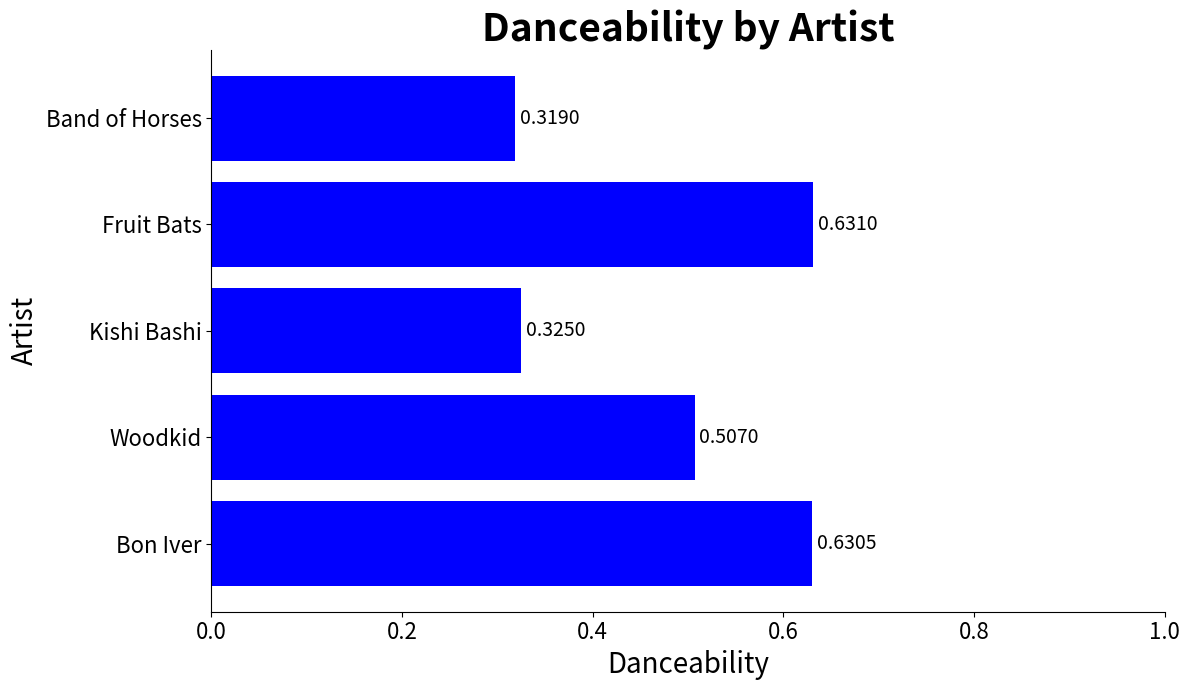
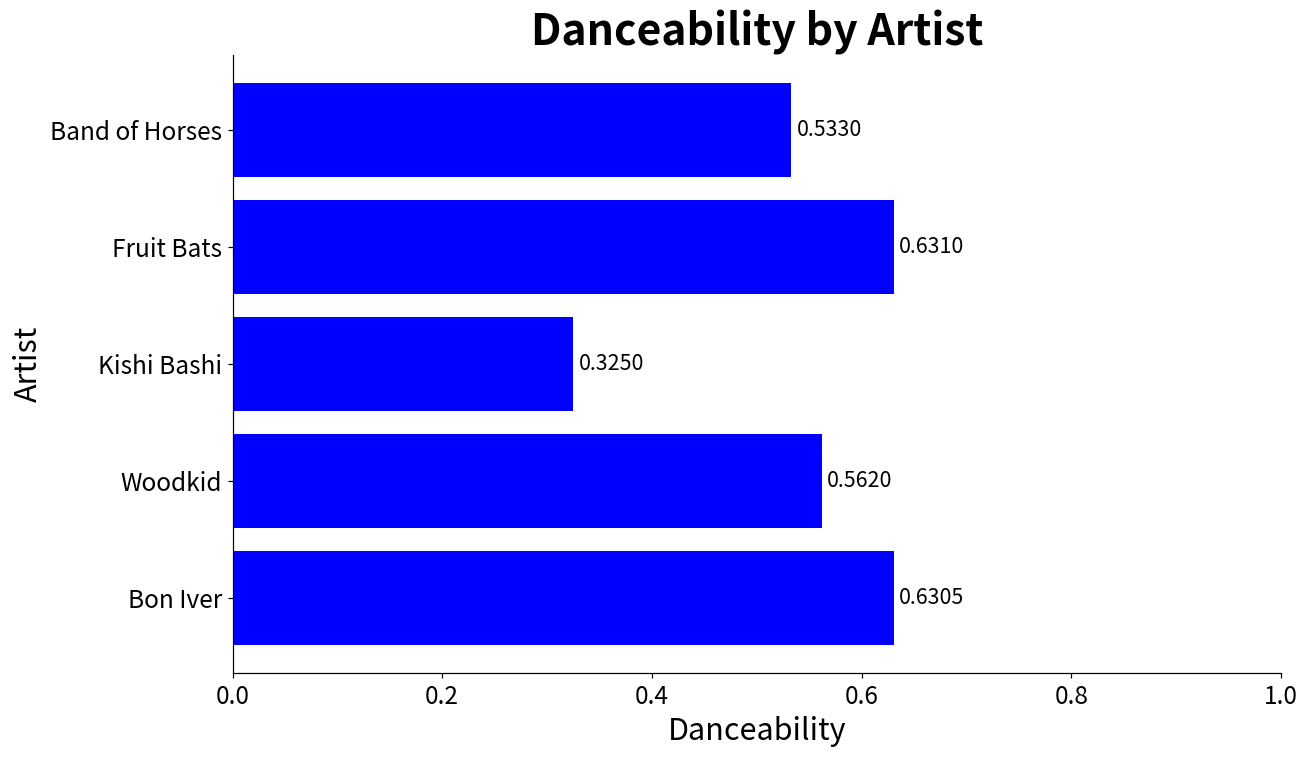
  {
-   "Band of Horses": 0.3190,
+   "Band of Horses": 0.5330,
    "Fruit Bats": 0.6310,
    "Kishi Bashi": 0.3250,
-   "Woodkid": 0.5070,
+   "Woodkid": 0.5620,
    "Bon Iver": 0.6305
  }
